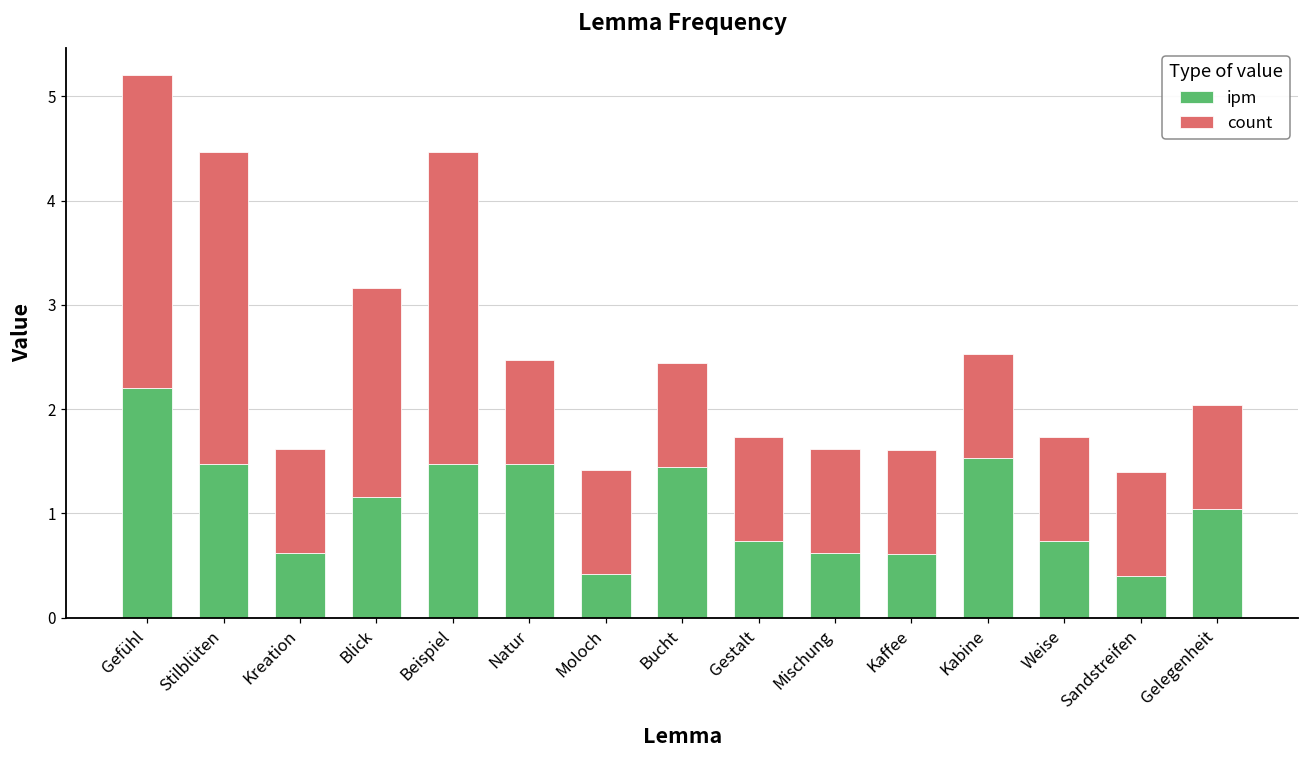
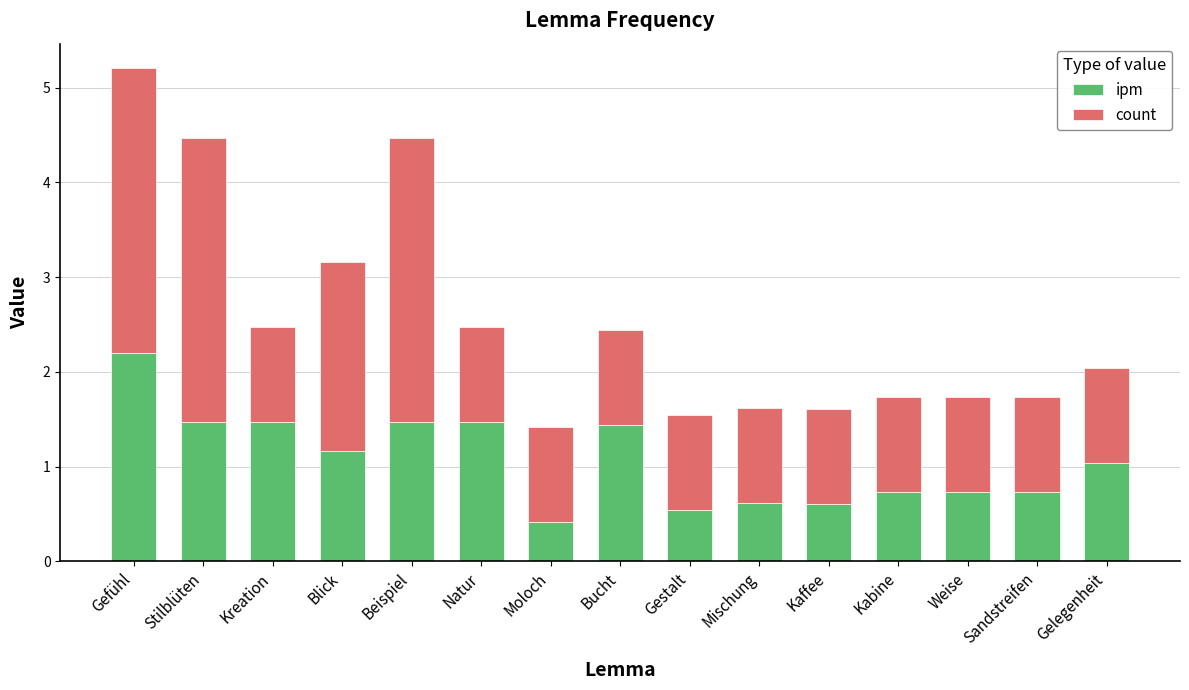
  {
    "ipm": {
      "Gefühl": 2.2,
      "Stilblüten": 1.5,
-     "Kreation": 0.6,
+     "Kreation": 1.5,
      "Blick": 1.2,
      "Beispiel": 1.5,
      "Natur": 1.5,
      "Moloch": 0.4,
      "Bucht": 1.4,
-     "Gestalt": 0.7,
+     "Gestalt": 0.5,
      "Mischung": 0.6,
      "Kaffee": 0.6,
-     "Kabine": 1.5,
+     "Kabine": 0.7,
      "Weise": 0.7,
-     "Sandstreifen": 0.4,
+     "Sandstreifen": 0.7,
      "Gelegenheit": 1.0
    },
    "count": {
      "Gefühl": 3.0,
      "Stilblüten": 3.0,
      "Kreation": 1.0,
      "Blick": 2.0,
      "Beispiel": 3.0,
      "Natur": 1.0,
      "Moloch": 1.0,
      "Bucht": 1.0,
      "Gestalt": 1.0,
      "Mischung": 1.0,
      "Kaffee": 1.0,
      "Kabine": 1.0,
      "Weise": 1.0,
      "Sandstreifen": 1.0,
      "Gelegenheit": 1.0
    }
  }
